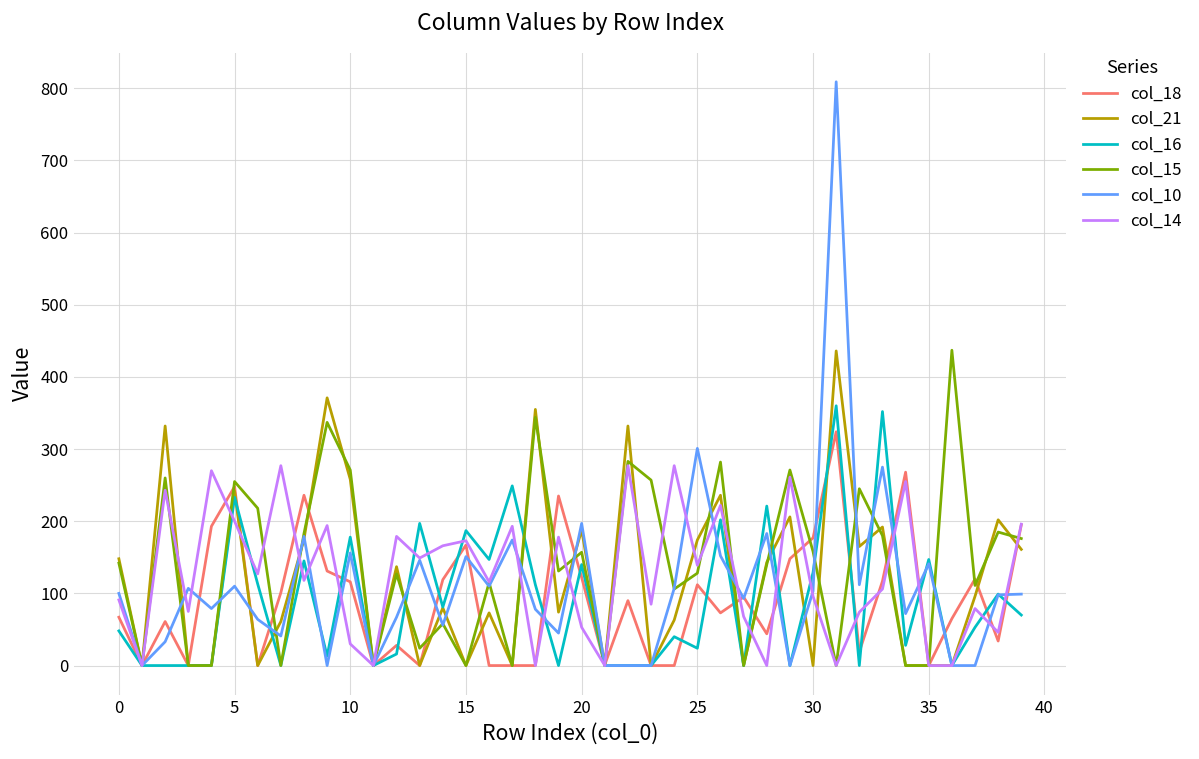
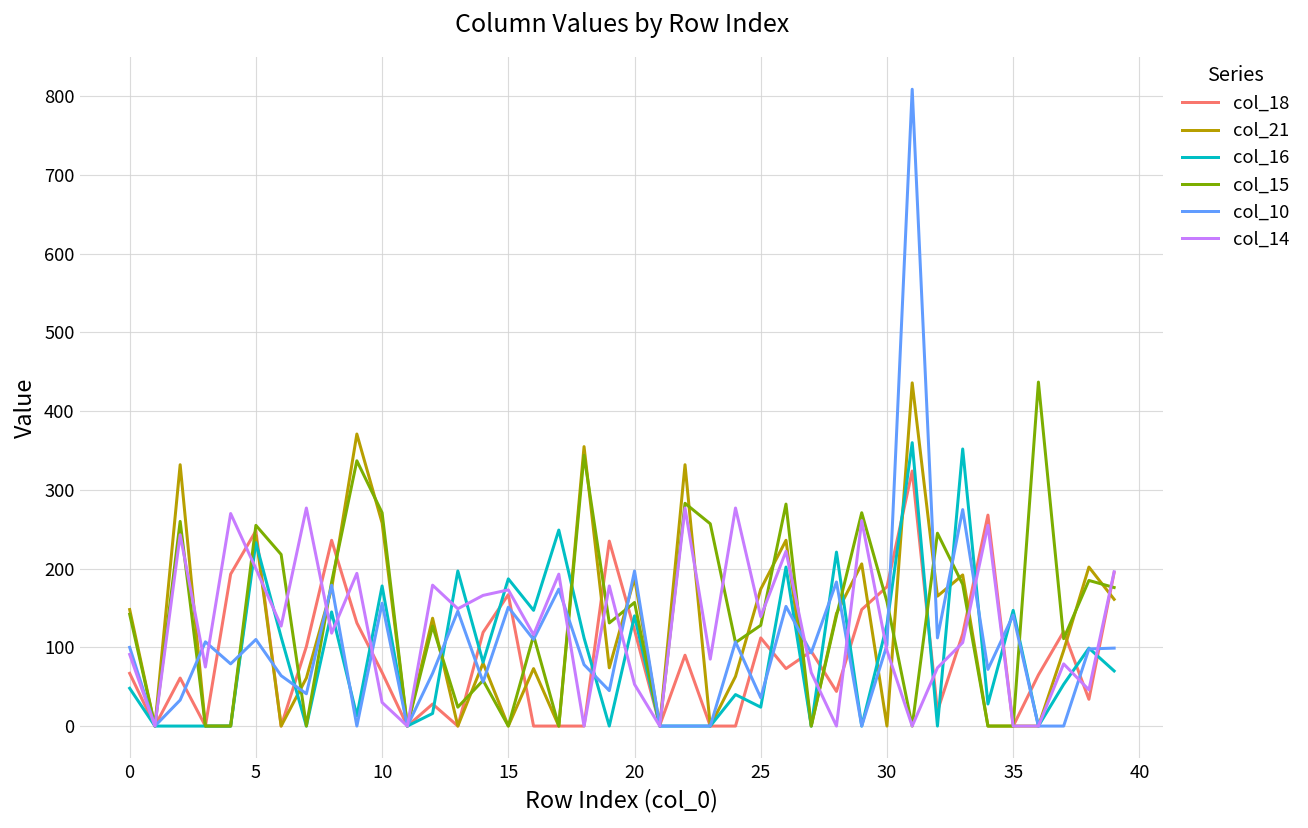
  {
    "col_18": {
      "0": 70,
      "5": 250,
-     "10": 120,
+     "10": 70,
      "15": 170,
      "20": 120,
      "25": 110,
      "30": 180
    },
    "col_21": {
      "0": 150,
      "5": 240,
      "10": 260,
      "20": 190,
      "25": 170,
      "30": 0
    },
    "col_16": {
      "0": 50,
      "5": 230,
      "10": 180,
      "15": 190,
      "20": 140,
      "25": 20,
      "30": 130,
      "35": 150
    },
    "col_15": {
      "0": 140,
      "5": 260,
      "10": 270,
      "20": 160,
      "25": 130,
      "30": 160
    },
    "col_10": {
      "0": 100,
      "5": 110,
      "10": 160,
      "15": 150,
      "20": 200,
-     "25": 300,
+     "25": 40,
      "30": 100,
      "35": 140
    },
    "col_14": {
      "0": 90,
      "5": 200,
      "10": 30,
      "15": 170,
      "20": 50,
      "25": 140,
      "30": 100
    }
  }
